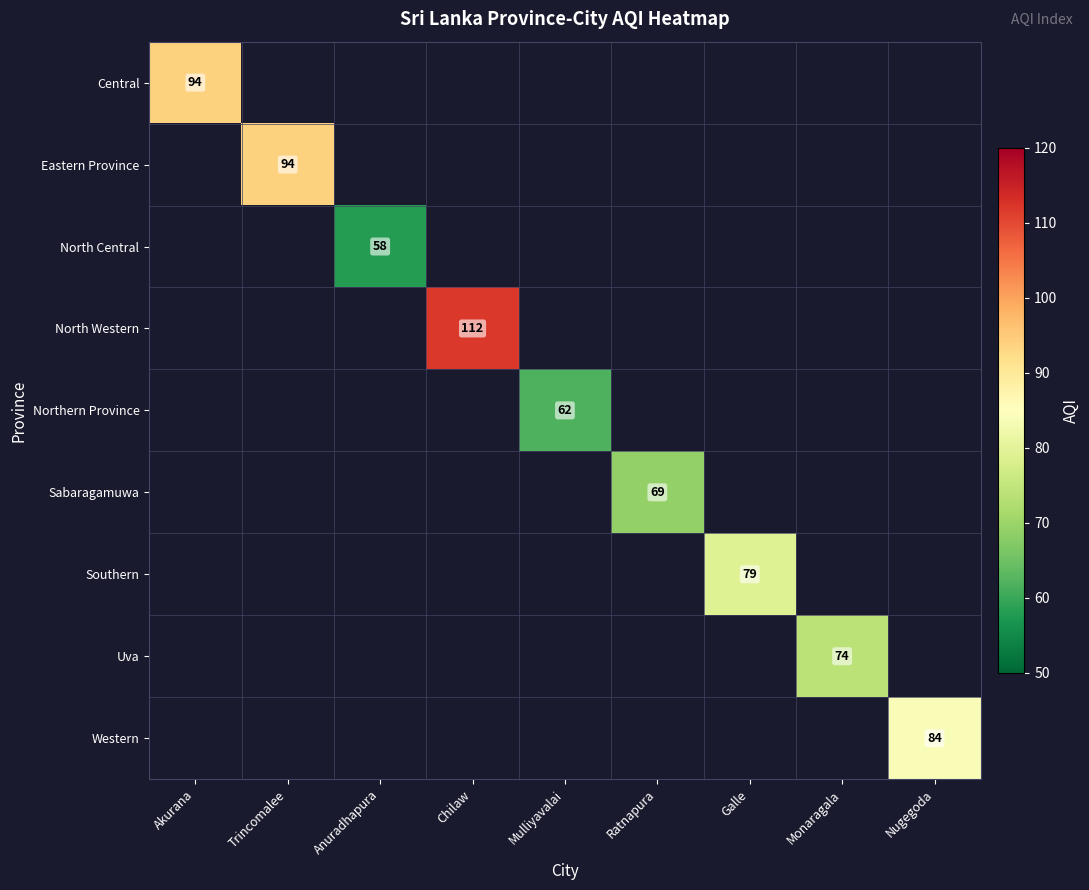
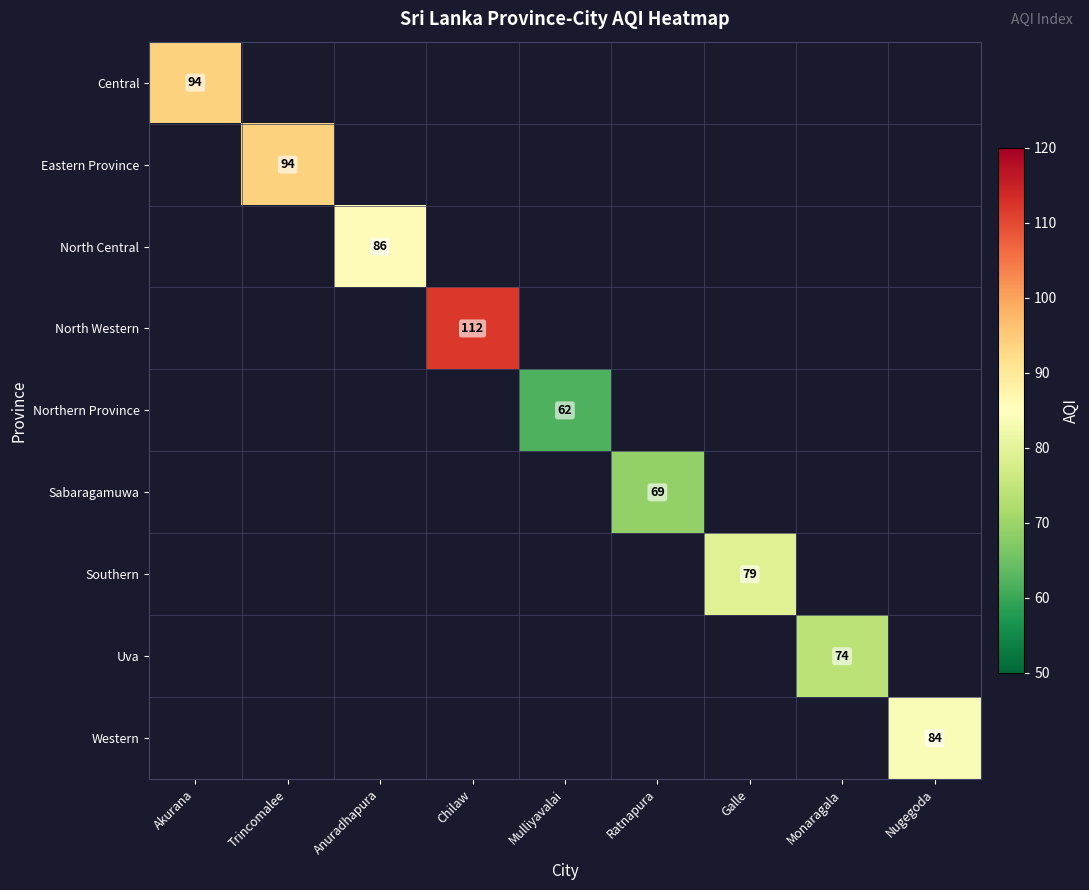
  {
    "North Central": {
-     "Anuradhapura": 58
+     "Anuradhapura": 86
    }
  }
